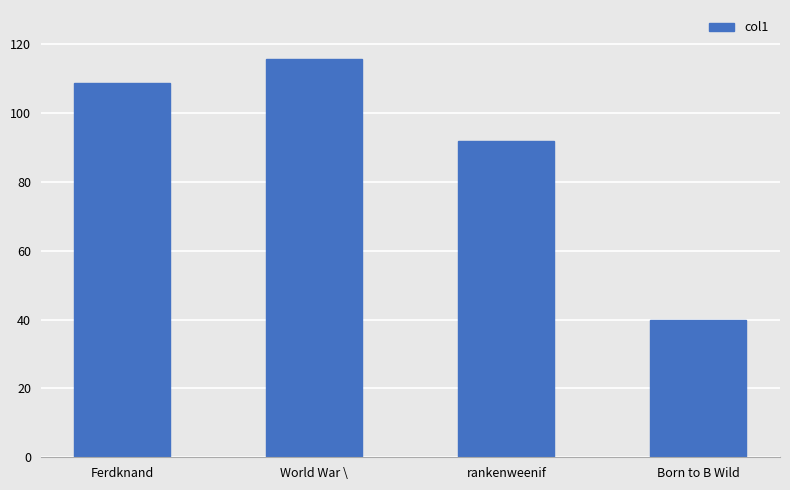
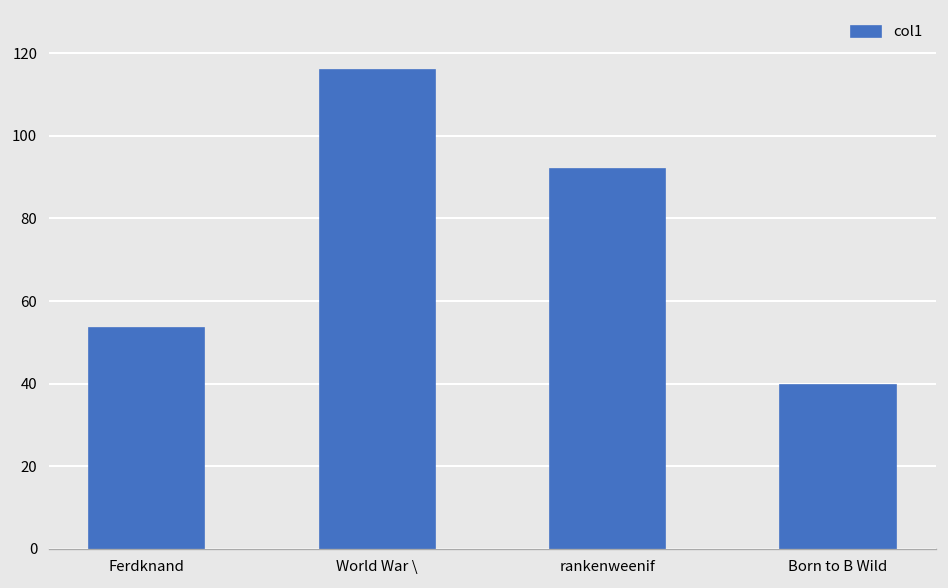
  {
-   "Ferdknand": 109,
+   "Ferdknand": 53,
    "World War \\": 116,
    "rankenweenif": 92,
    "Born to B Wild": 40
  }
